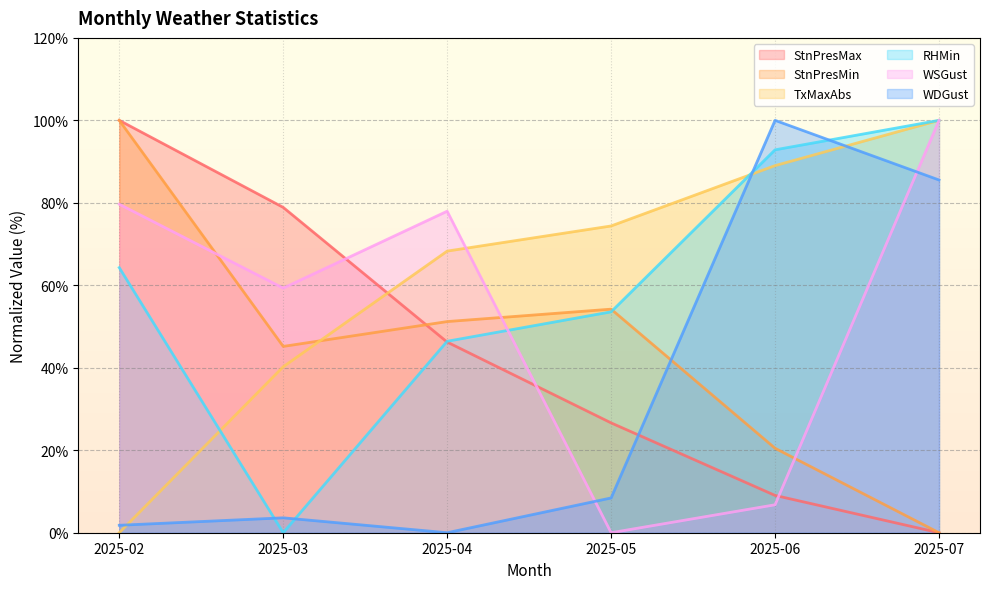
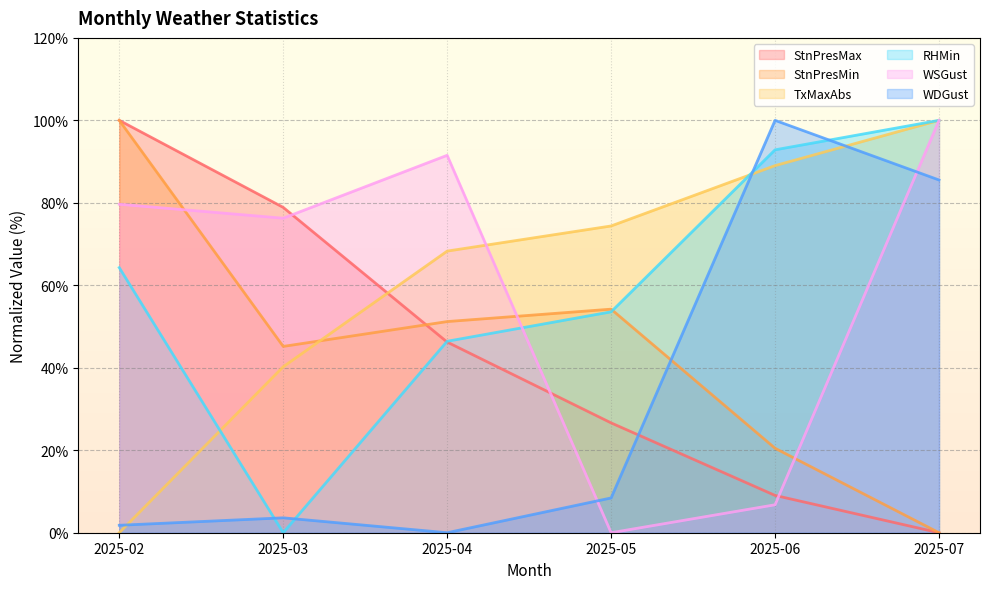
  {
    "WSGust": {
      "2025-02": "80%",
-     "2025-03": "59%",
-     "2025-04": "78%",
+     "2025-03": "76%",
+     "2025-04": "92%",
      "2025-05": "0%",
      "2025-06": "7%"
    }
  }
